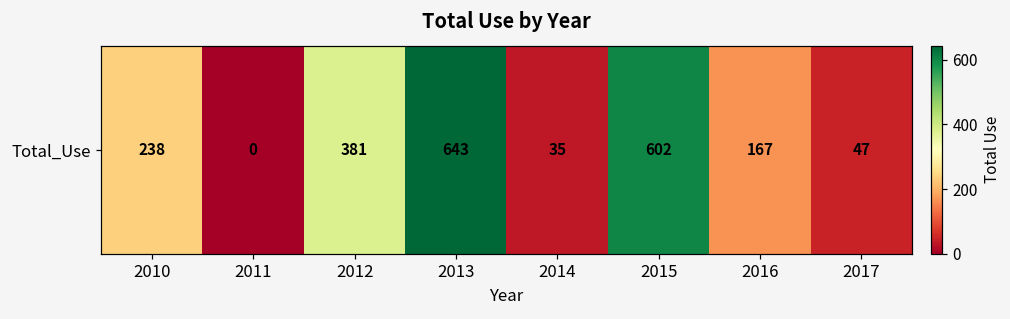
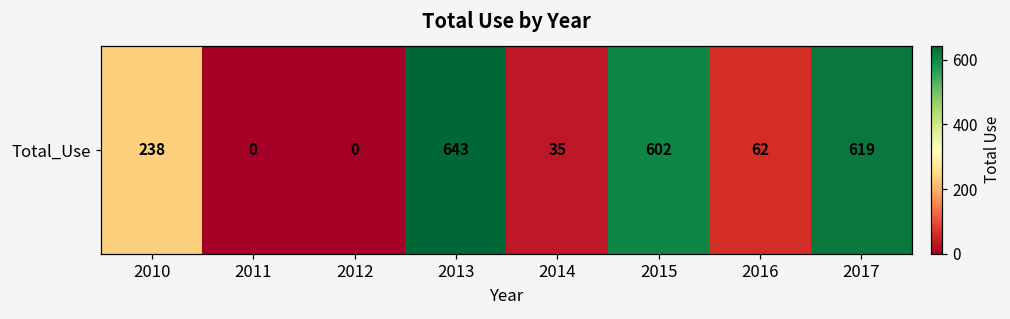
  {
    "Total_Use": {
      "2010": 238,
      "2011": 0,
-     "2012": 381,
+     "2012": 0,
      "2013": 643,
      "2014": 35,
      "2015": 602,
-     "2016": 167,
-     "2017": 47
+     "2016": 62,
+     "2017": 619
    }
  }
